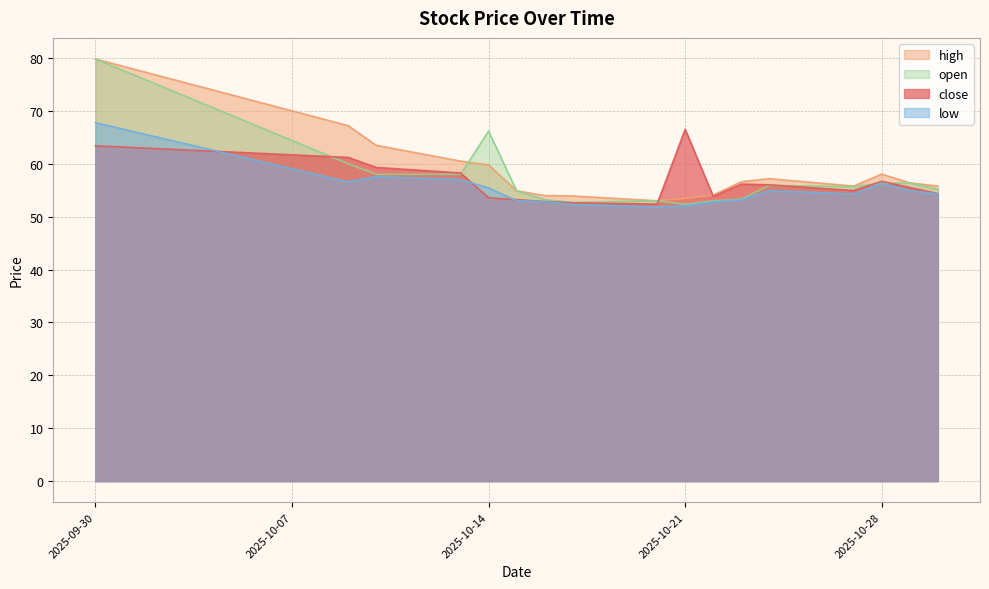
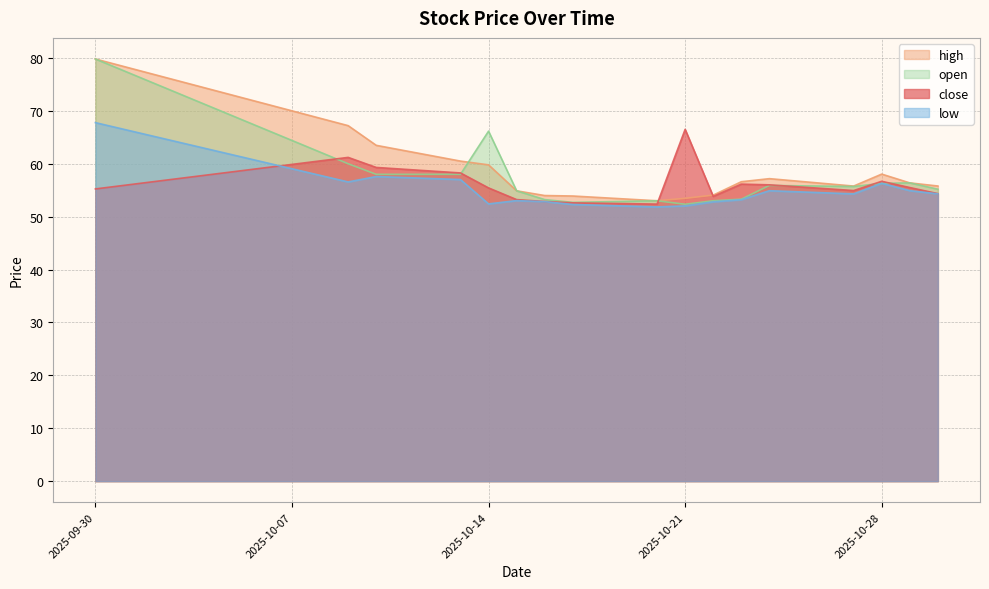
  {
    "high": {
      "2025-10-14": 60,
      "2025-10-21": 53,
      "2025-10-28": 58
    },
    "open": {
      "2025-10-14": 66
    },
    "close": {
-     "2025-09-30": 63,
-     "2025-10-14": 54,
+     "2025-09-30": 55,
+     "2025-10-14": 55,
      "2025-10-21": 67
    },
    "low": {
      "2025-09-30": 68,
-     "2025-10-14": 55
+     "2025-10-14": 52
    }
  }
